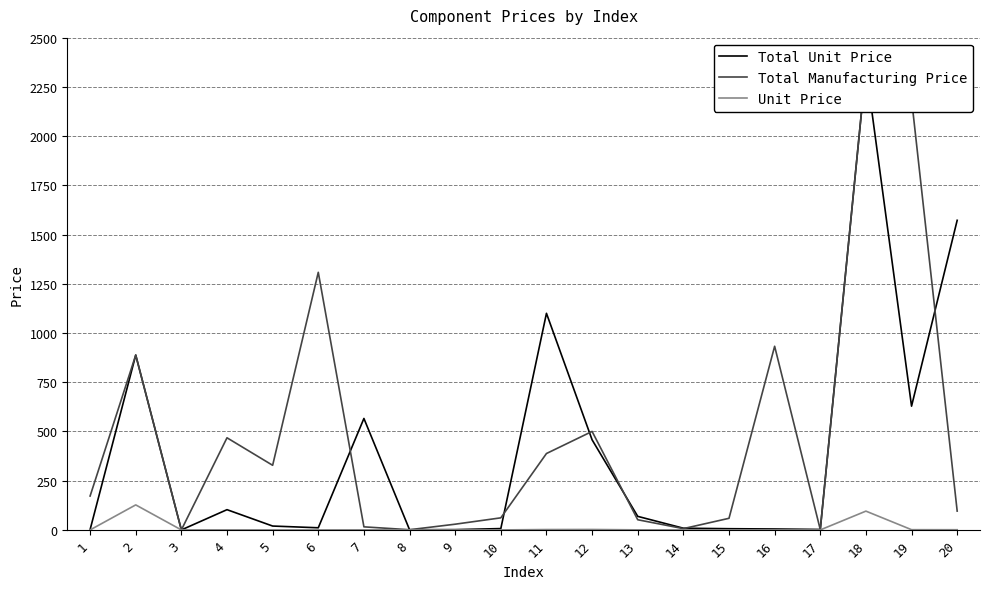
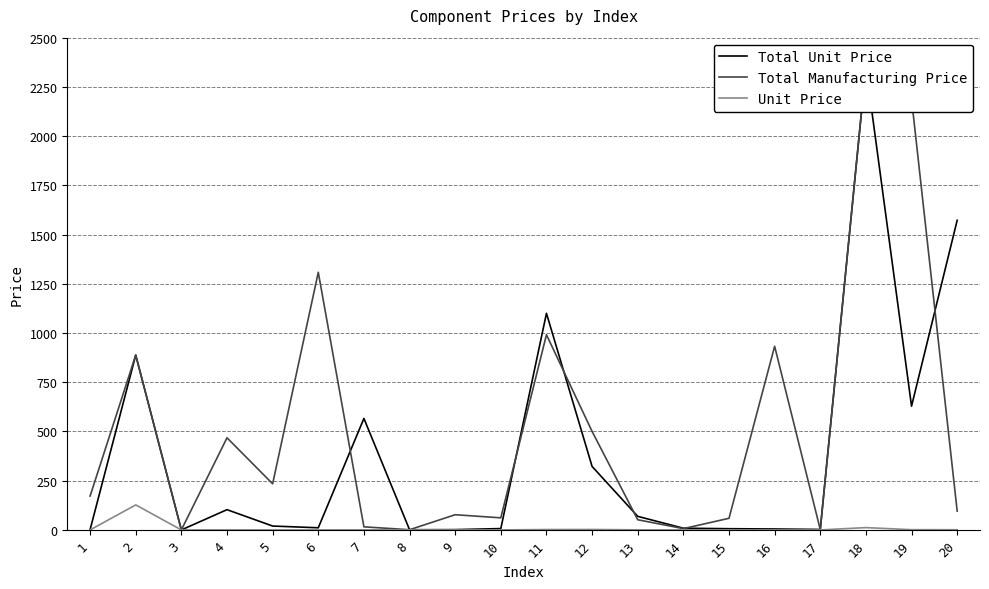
  {
    "Total Unit Price": {
      "4": 100,
      "5": 20,
      "7": 570,
      "11": 1100,
-     "12": 460,
+     "12": 320,
      "13": 70,
      "19": 630,
      "20": 1570
    },
    "Total Manufacturing Price": {
      "1": 170,
      "4": 470,
-     "5": 330,
+     "5": 230,
      "6": 1310,
      "7": 20,
-     "9": 30,
+     "9": 80,
      "10": 60,
-     "11": 390,
+     "11": 990,
      "12": 500,
      "13": 50,
      "15": 60,
      "16": 930,
      "20": 100
    },
    "Unit Price": {
      "2": 130,
      "4": 0,
      "5": 0,
      "7": 0,
      "11": 0,
      "12": 0,
      "13": 0,
-     "18": 100,
+     "18": 10,
      "19": 0,
      "20": 0
    }
  }
